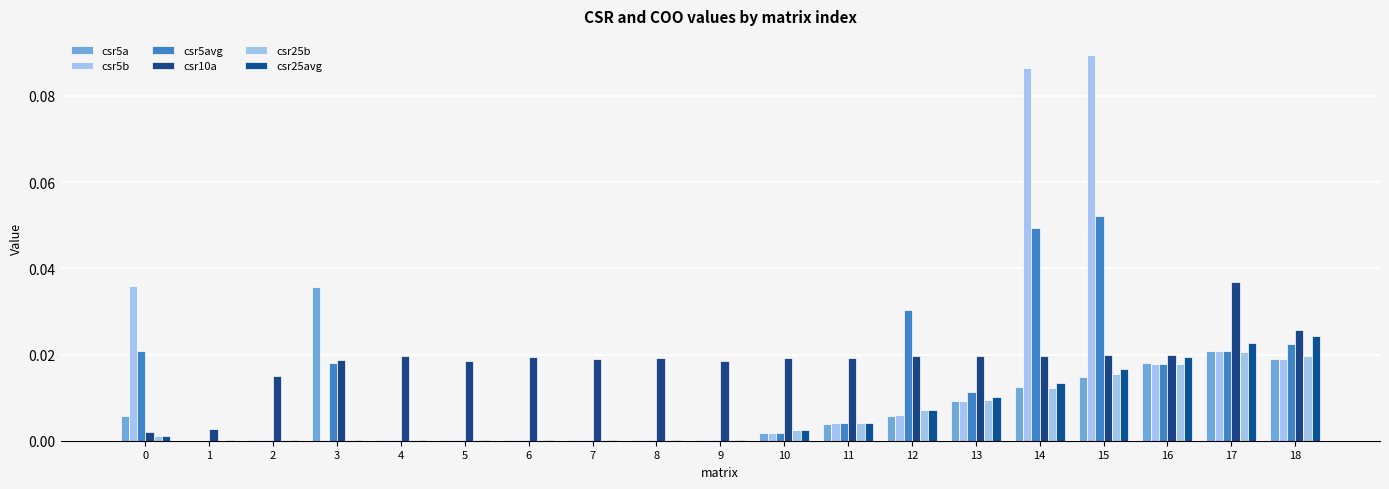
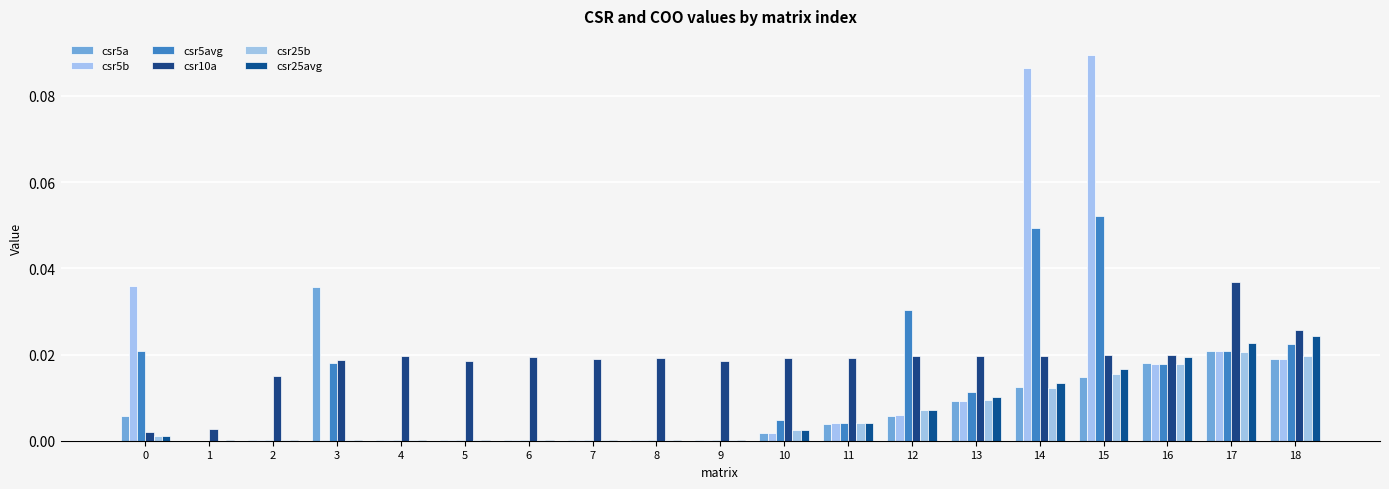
  {
    "csr5avg": {
      "0": 0.021,
      "3": 0.018,
-     "10": 0.002,
+     "10": 0.005,
      "11": 0.004,
      "12": 0.030,
      "13": 0.011,
      "14": 0.049,
      "15": 0.052,
      "16": 0.018,
      "17": 0.021,
      "18": 0.022
    }
  }
